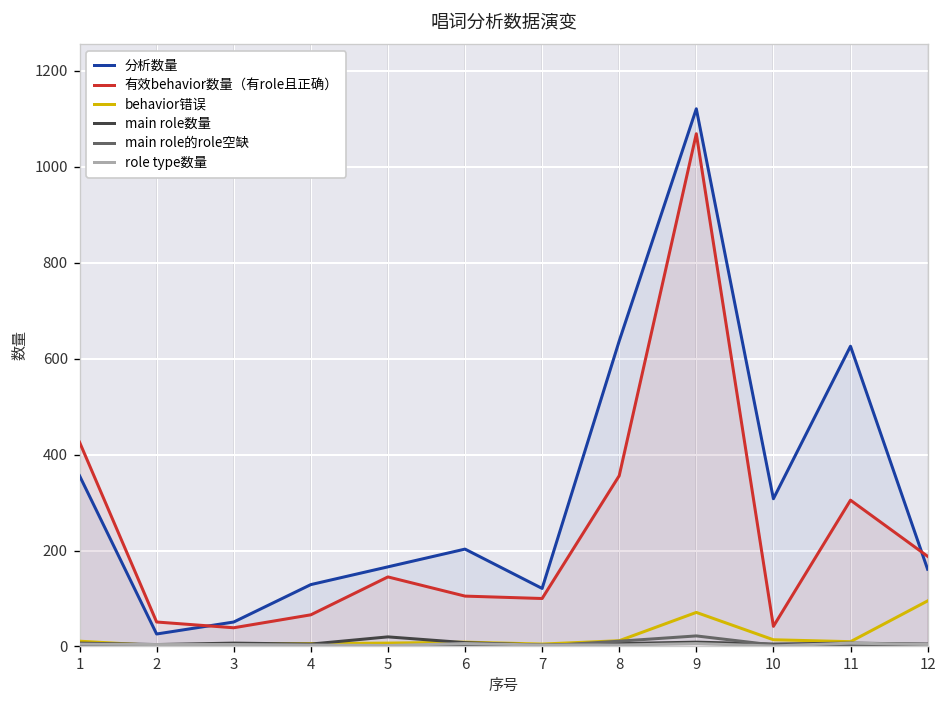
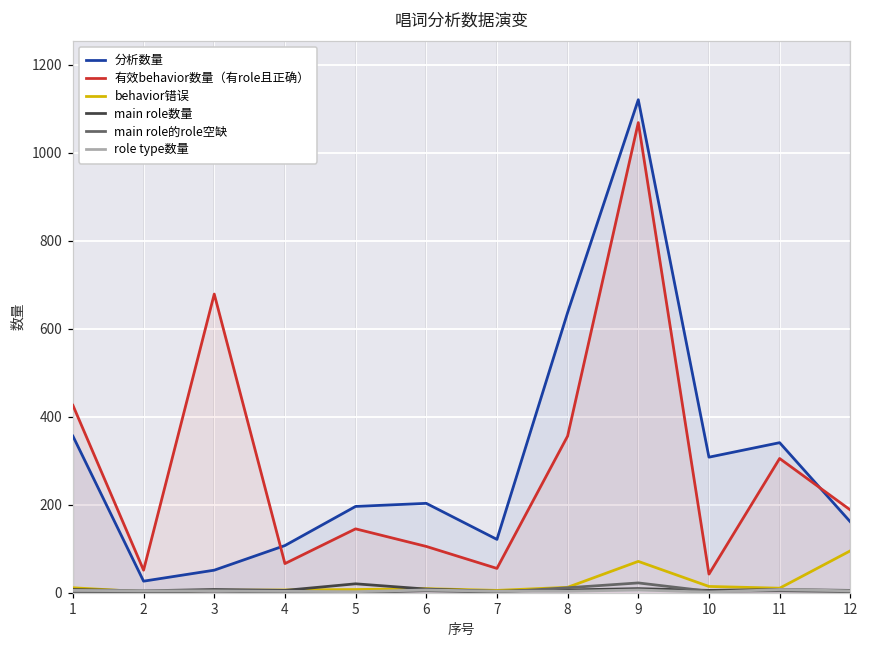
  {
    "分析数量": {
      "1": 360,
      "2": 30,
      "3": 50,
-     "4": 130,
-     "5": 170,
+     "4": 110,
+     "5": 200,
      "6": 200,
      "7": 120,
      "8": 640,
      "9": 1120,
      "10": 310,
-     "11": 630,
+     "11": 340,
      "12": 160
    },
    "有效behavior数量（有role且正确）": {
      "1": 430,
      "2": 50,
-     "3": 40,
+     "3": 680,
      "4": 70,
      "5": 150,
      "6": 110,
-     "7": 100,
+     "7": 60,
      "8": 360,
      "9": 1070,
      "10": 40,
      "11": 310,
      "12": 190
    },
    "behavior错误": {
      "9": 70,
      "10": 10,
      "12": 100
    }
  }
